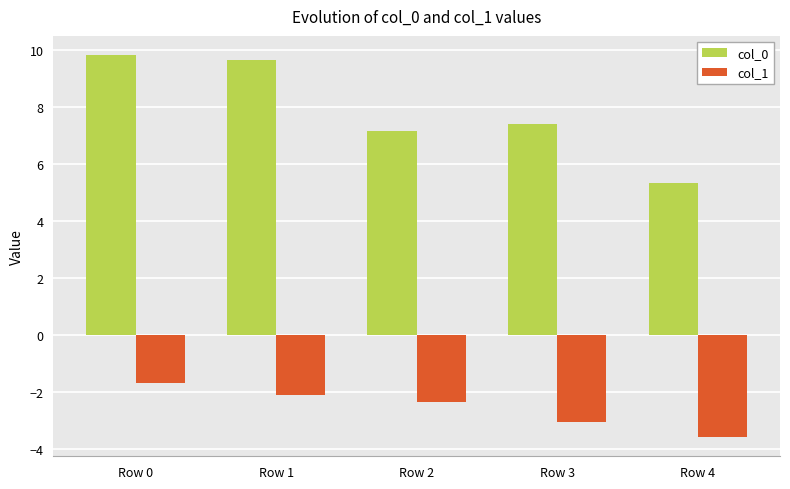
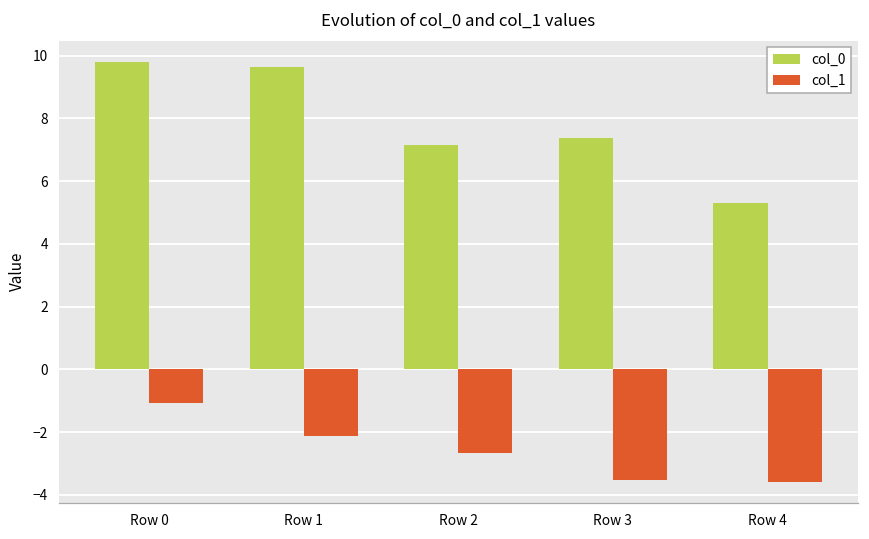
  {
    "col_0": {
      "Row 0": 9.8,
      "Row 1": 9.6,
      "Row 2": 7.1,
      "Row 3": 7.4,
      "Row 4": 5.3
    },
    "col_1": {
-     "Row 0": -1.7,
+     "Row 0": -1.1,
      "Row 1": -2.1,
-     "Row 2": -2.4,
-     "Row 3": -3.1,
+     "Row 2": -2.7,
+     "Row 3": -3.5,
      "Row 4": -3.6
    }
  }
